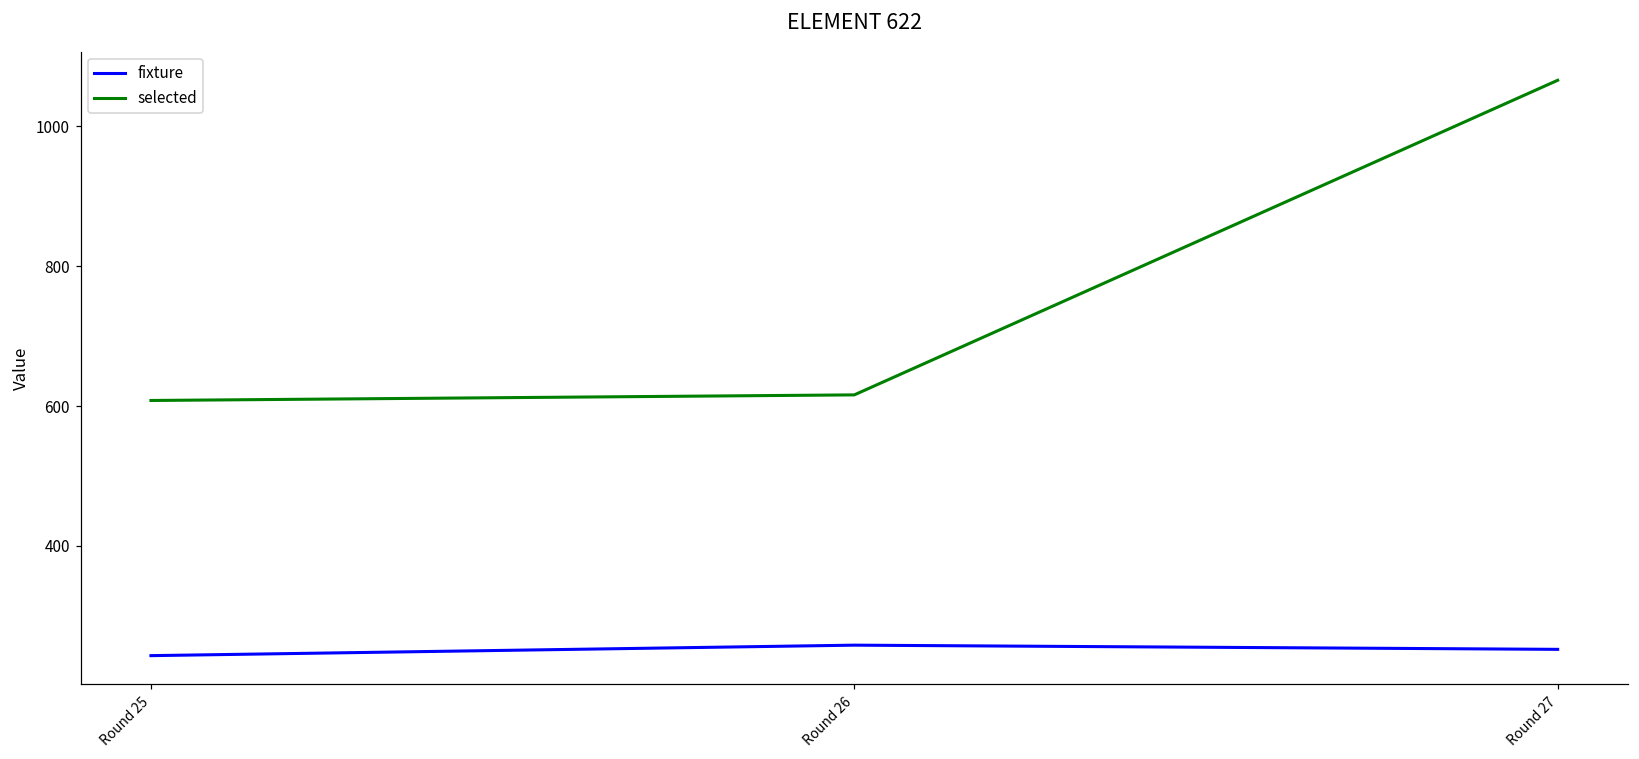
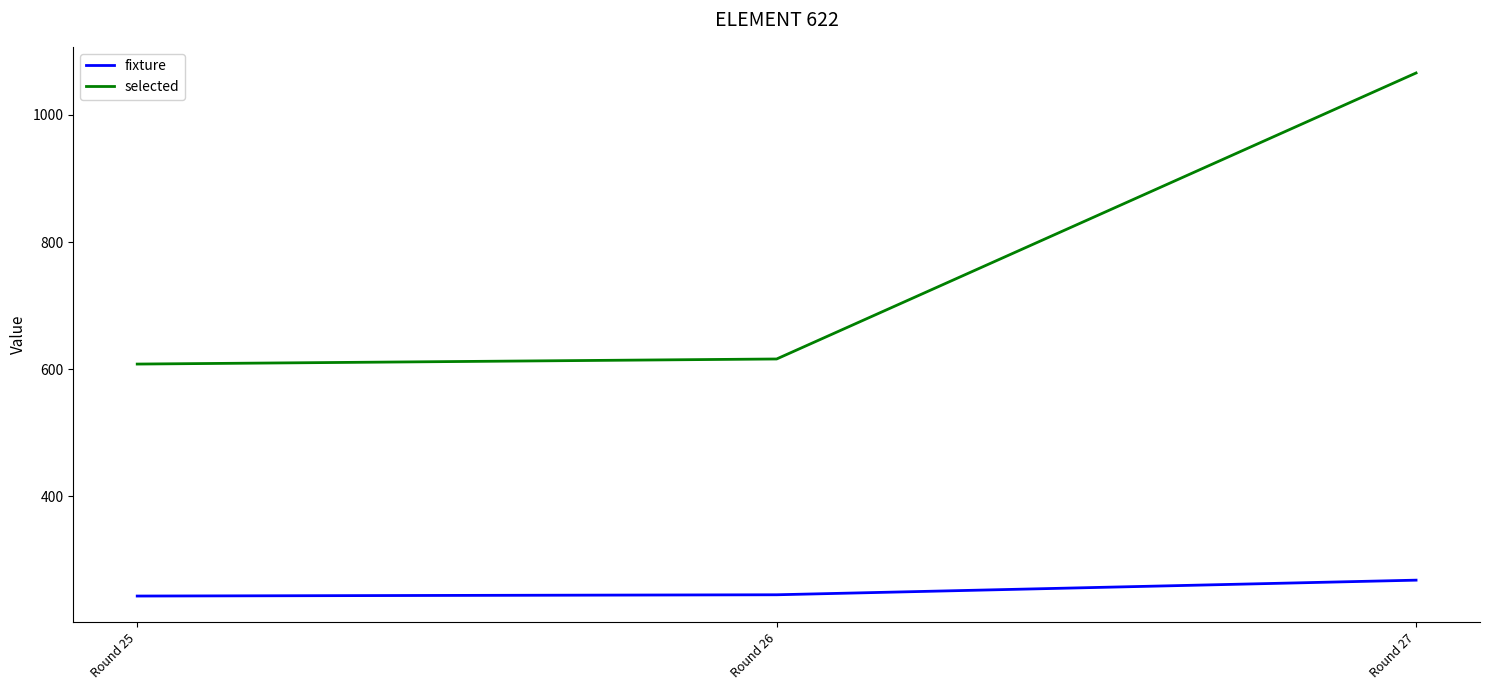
  {
    "fixture": {
      "Round 25": 240,
-     "Round 26": 260,
-     "Round 27": 250
+     "Round 26": 250,
+     "Round 27": 270
    },
    "selected": {
      "Round 25": 610,
      "Round 26": 620,
      "Round 27": 1070
    }
  }
